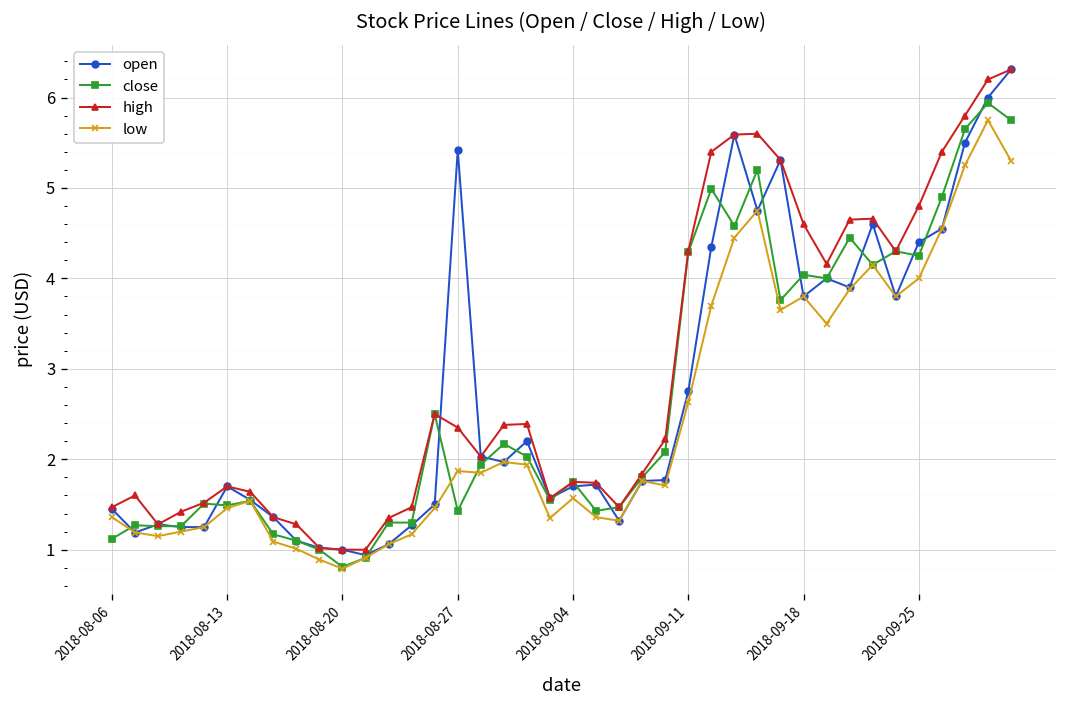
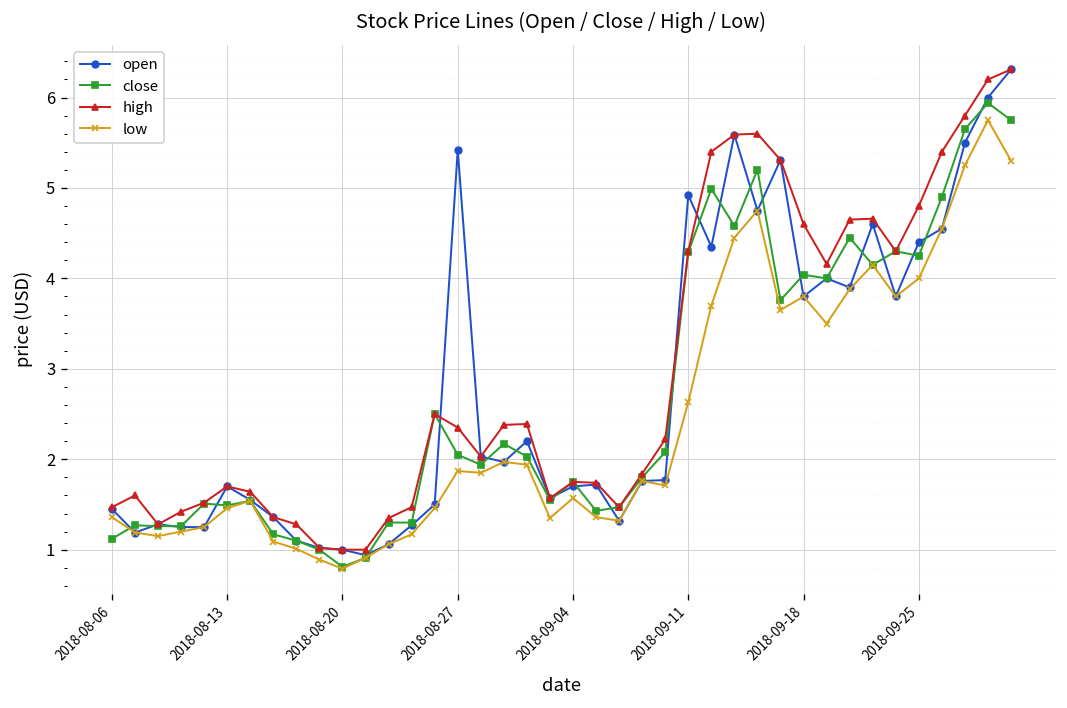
  {
    "open": {
      "2018-08-27": 5.4,
      "2018-09-04": 1.7,
-     "2018-09-11": 2.8,
+     "2018-09-11": 4.9,
      "2018-09-25": 4.4
    },
    "close": {
      "2018-08-06": 1.1,
-     "2018-08-27": 1.4,
+     "2018-08-27": 2.1,
      "2018-09-18": 4.0,
      "2018-09-25": 4.3
    },
    "high": {
      "2018-08-27": 2.4,
      "2018-09-18": 4.6,
      "2018-09-25": 4.8
    },
    "low": {
      "2018-08-06": 1.4,
      "2018-08-27": 1.9,
      "2018-09-04": 1.6,
      "2018-09-11": 2.6,
      "2018-09-25": 4.0
    }
  }
